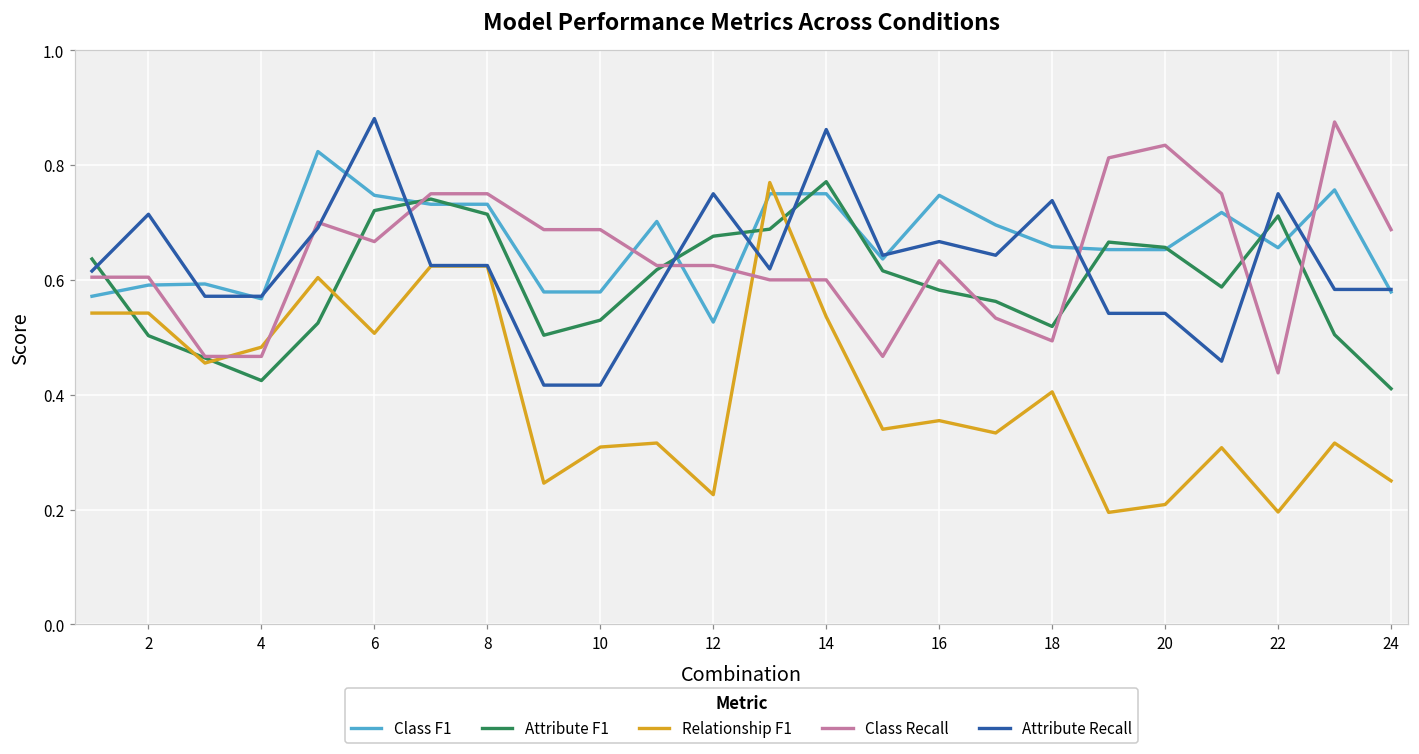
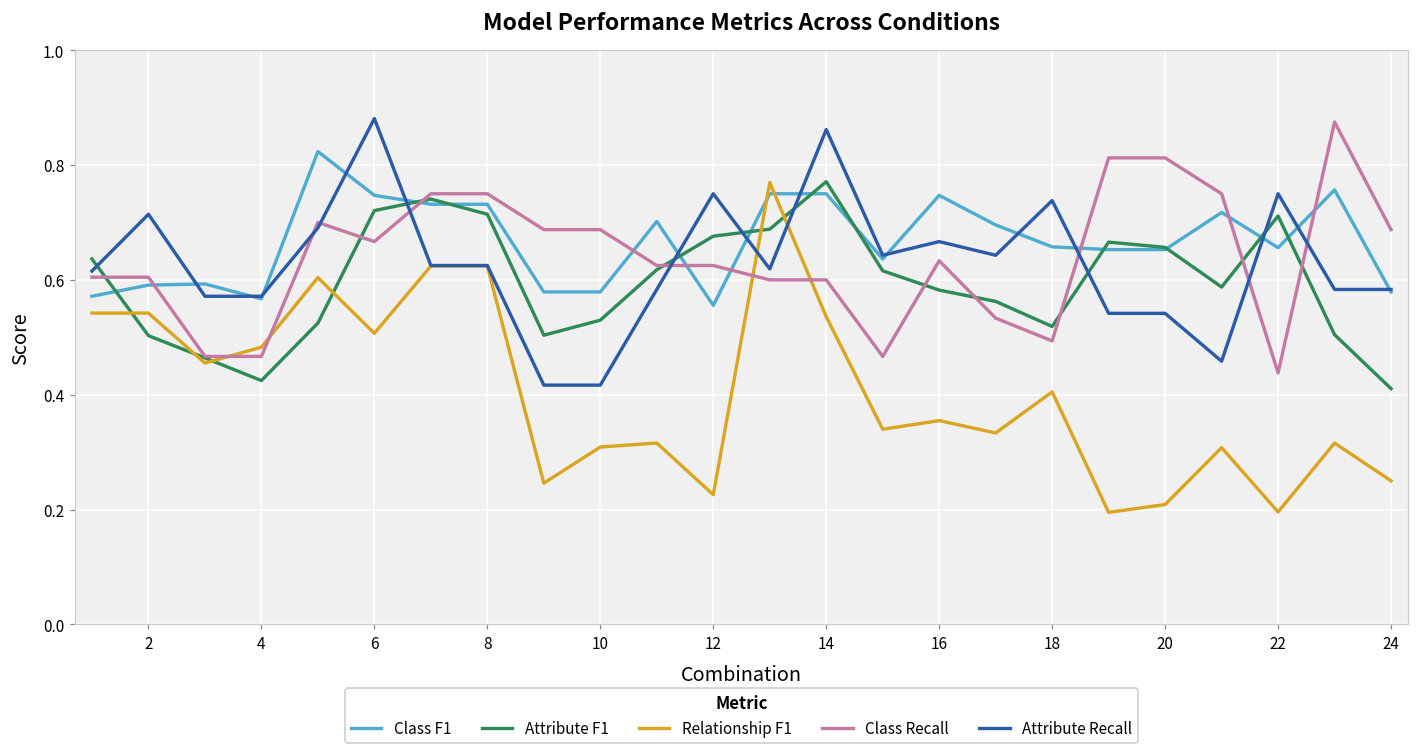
  {
    "Class F1": {
      "2": 0.59,
      "6": 0.75,
      "8": 0.73,
      "10": 0.58,
-     "12": 0.53,
+     "12": 0.56,
      "14": 0.75,
      "16": 0.75,
      "18": 0.66,
      "22": 0.66
    },
    "Attribute F1": {
      "2": 0.50,
      "4": 0.42,
      "6": 0.72,
      "8": 0.71,
      "10": 0.53,
      "12": 0.68,
      "14": 0.77,
      "16": 0.58,
      "18": 0.52,
      "22": 0.71,
      "24": 0.41
    },
    "Relationship F1": {
      "2": 0.54,
      "4": 0.48,
      "6": 0.51,
      "10": 0.31,
      "12": 0.23,
      "14": 0.54,
      "16": 0.35,
      "18": 0.40,
      "20": 0.21,
      "22": 0.20,
      "24": 0.25
    },
    "Class Recall": {
      "2": 0.60,
      "4": 0.47,
      "6": 0.67,
      "8": 0.75,
      "10": 0.69,
      "12": 0.63,
      "14": 0.60,
      "16": 0.63,
      "18": 0.49,
-     "20": 0.83,
+     "20": 0.81,
      "22": 0.44,
      "24": 0.69
    },
    "Attribute Recall": {
      "2": 0.71,
      "6": 0.88,
      "10": 0.42,
      "12": 0.75,
      "14": 0.86,
      "16": 0.67,
      "18": 0.74,
      "20": 0.54,
      "22": 0.75
    }
  }
